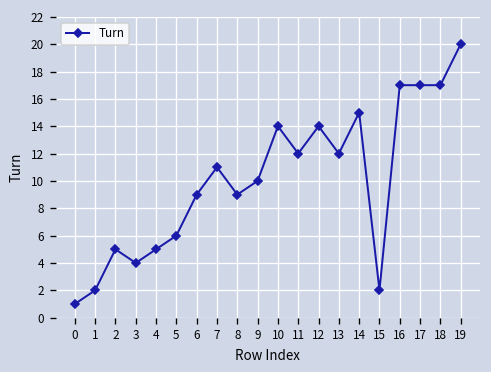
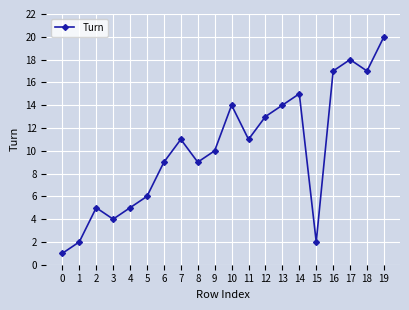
  {
    "0": 1,
    "1": 2,
    "2": 5,
    "3": 4,
    "4": 5,
    "5": 6,
    "6": 9,
    "7": 11,
    "8": 9,
    "9": 10,
    "10": 14,
-   "11": 12,
-   "12": 14,
-   "13": 12,
+   "11": 11,
+   "12": 13,
+   "13": 14,
    "14": 15,
    "15": 2,
    "16": 17,
-   "17": 17,
+   "17": 18,
    "18": 17,
    "19": 20
  }
